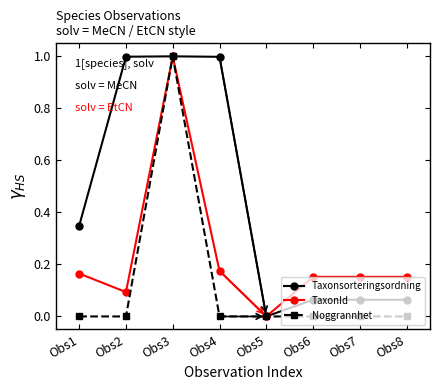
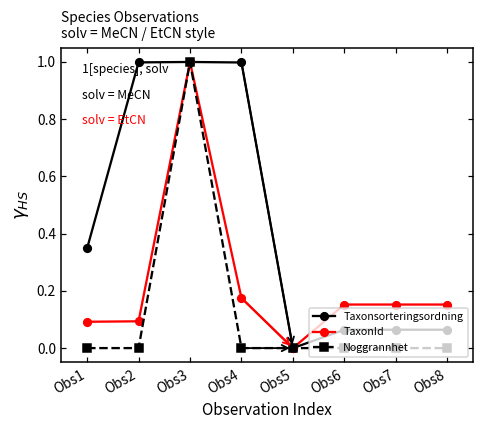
  {
    "TaxonId": {
-     "Obs1": 0.16,
+     "Obs1": 0.09,
      "Obs2": 0.09,
      "Obs4": 0.17,
      "Obs6": 0.15,
      "Obs7": 0.15,
      "Obs8": 0.15
    }
  }
